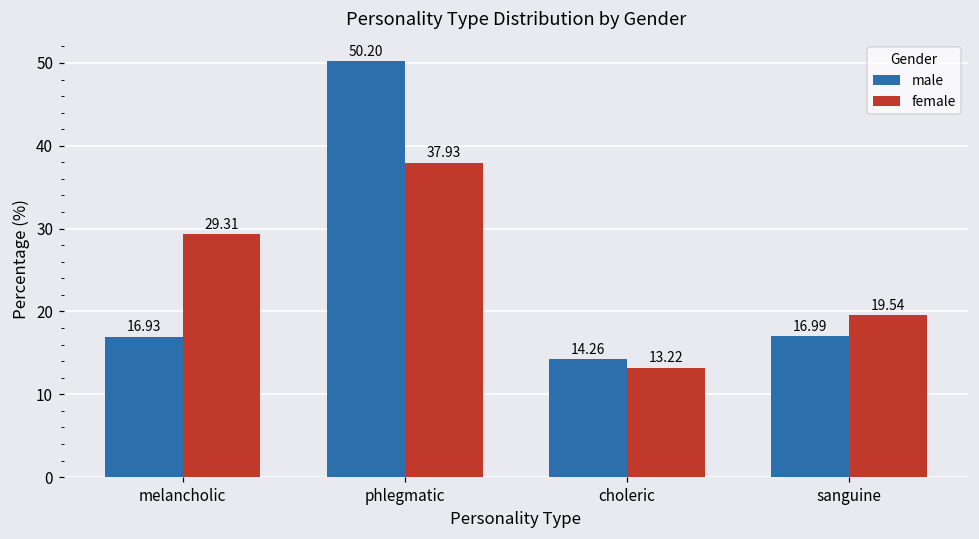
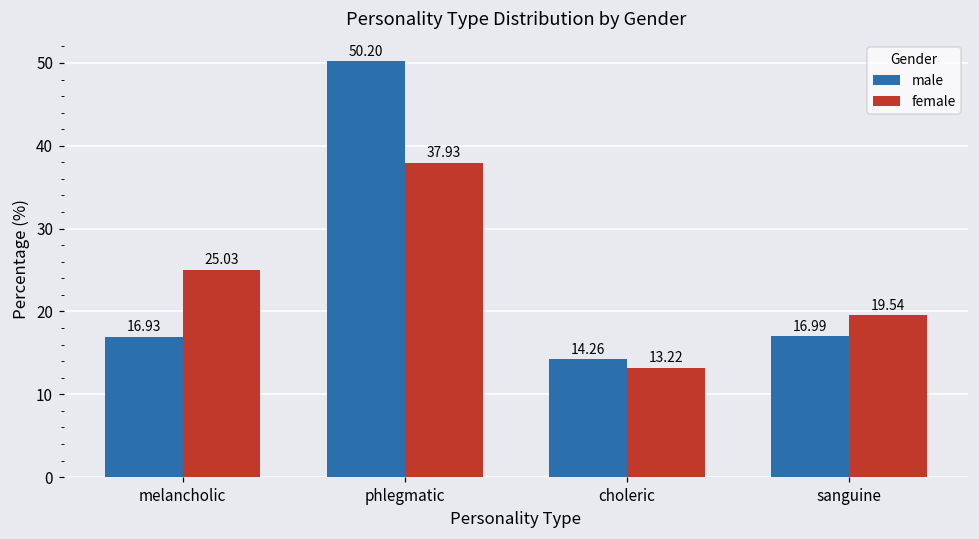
  {
    "male": {
      "melancholic": 16.93,
      "phlegmatic": 50.20,
      "choleric": 14.26,
      "sanguine": 16.99
    },
    "female": {
-     "melancholic": 29.31,
+     "melancholic": 25.03,
      "phlegmatic": 37.93,
      "choleric": 13.22,
      "sanguine": 19.54
    }
  }
